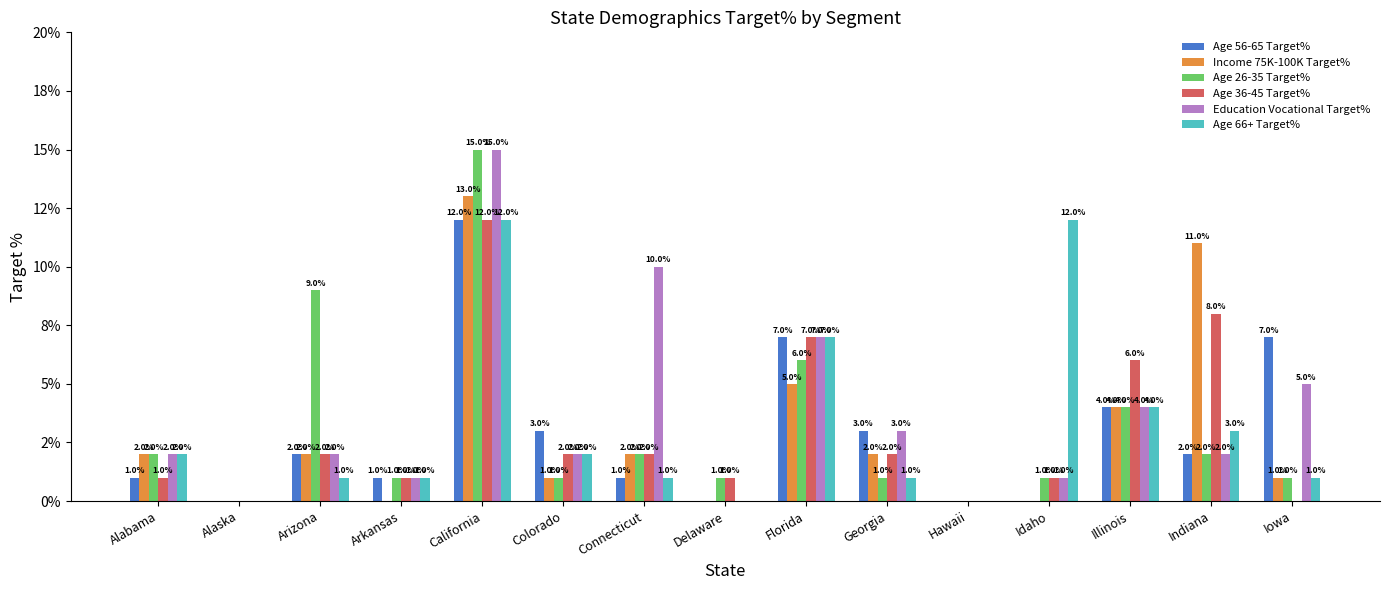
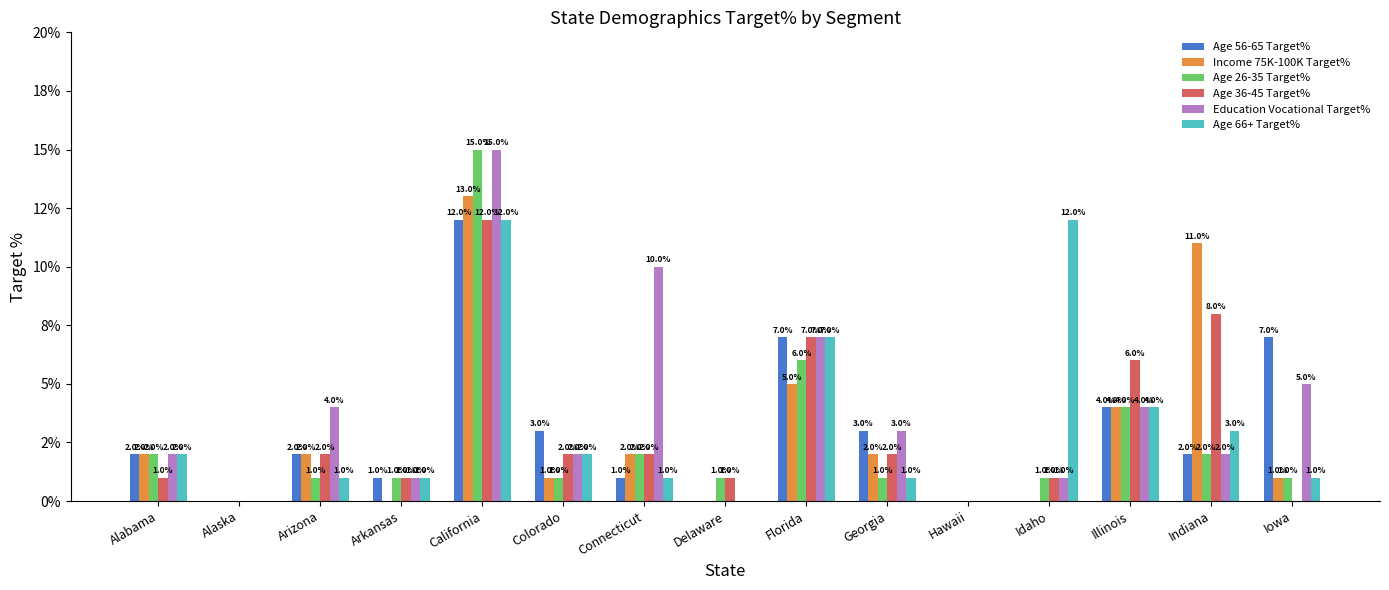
  {
    "Age 56-65 Target%": {
-     "Alabama": "1.0%",
+     "Alabama": "2.0%",
      "Arkansas": "1.0%",
      "California": "12.0%",
      "Colorado": "3.0%",
      "Connecticut": "1.0%",
      "Florida": "7.0%",
      "Georgia": "3.0%",
      "Indiana": "2.0%",
      "Iowa": "7.0%"
    },
    "Income 75K-100K Target%": {
      "California": "13.0%",
      "Florida": "5.0%",
      "Georgia": "2.0%",
      "Indiana": "11.0%"
    },
    "Age 26-35 Target%": {
-     "Arizona": "9.0%",
+     "Arizona": "1.0%",
      "Florida": "6.0%",
      "Georgia": "1.0%",
      "Indiana": "2.0%"
    },
    "Age 36-45 Target%": {
      "Alabama": "1.0%",
      "Georgia": "2.0%",
      "Illinois": "6.0%",
      "Indiana": "8.0%"
    },
    "Education Vocational Target%": {
-     "Arizona": "2.0%",
+     "Arizona": "4.0%",
      "Connecticut": "10.0%",
      "Georgia": "3.0%",
      "Indiana": "2.0%",
      "Iowa": "5.0%"
    },
    "Age 66+ Target%": {
      "Arizona": "1.0%",
      "Connecticut": "1.0%",
      "Georgia": "1.0%",
      "Idaho": "12.0%",
      "Indiana": "3.0%",
      "Iowa": "1.0%"
    }
  }
